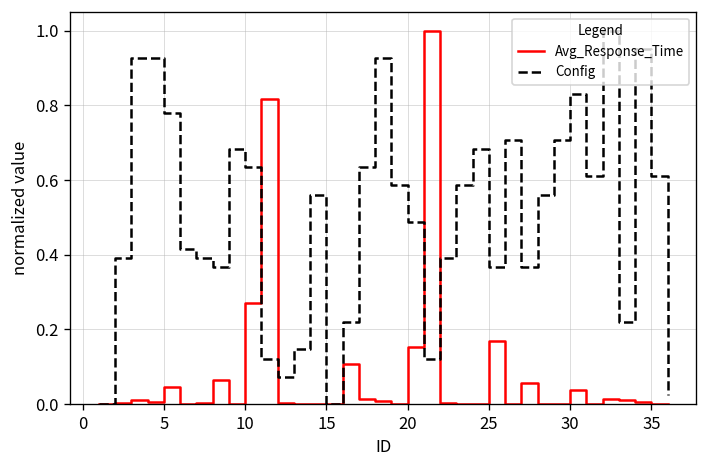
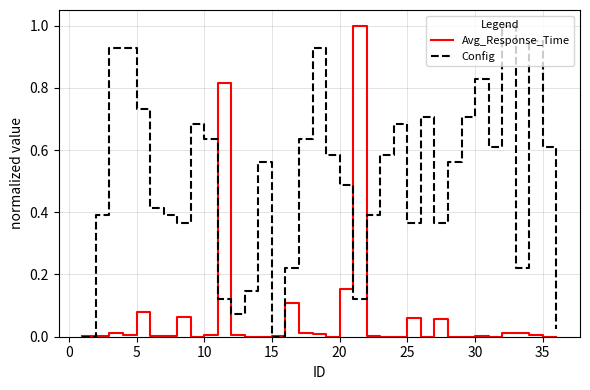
  {
    "Avg_Response_Time": {
-     "5": 0.04,
-     "10": 0.27,
+     "5": 0.08,
+     "10": 0.00,
      "20": 0.15,
-     "25": 0.17,
-     "30": 0.04,
+     "25": 0.06,
+     "30": 0.00,
      "35": 0.00
    },
    "Config": {
-     "5": 0.78,
+     "5": 0.73,
      "10": 0.63,
      "20": 0.49,
      "25": 0.37,
      "30": 0.83,
      "35": 0.61
    }
  }
